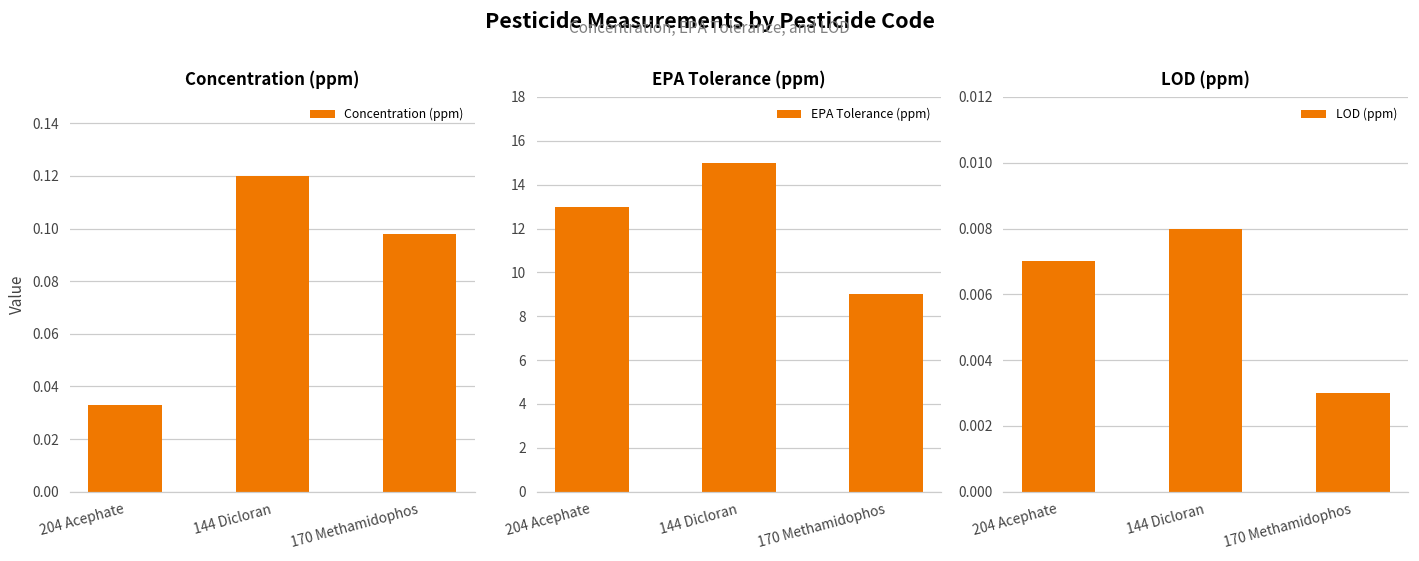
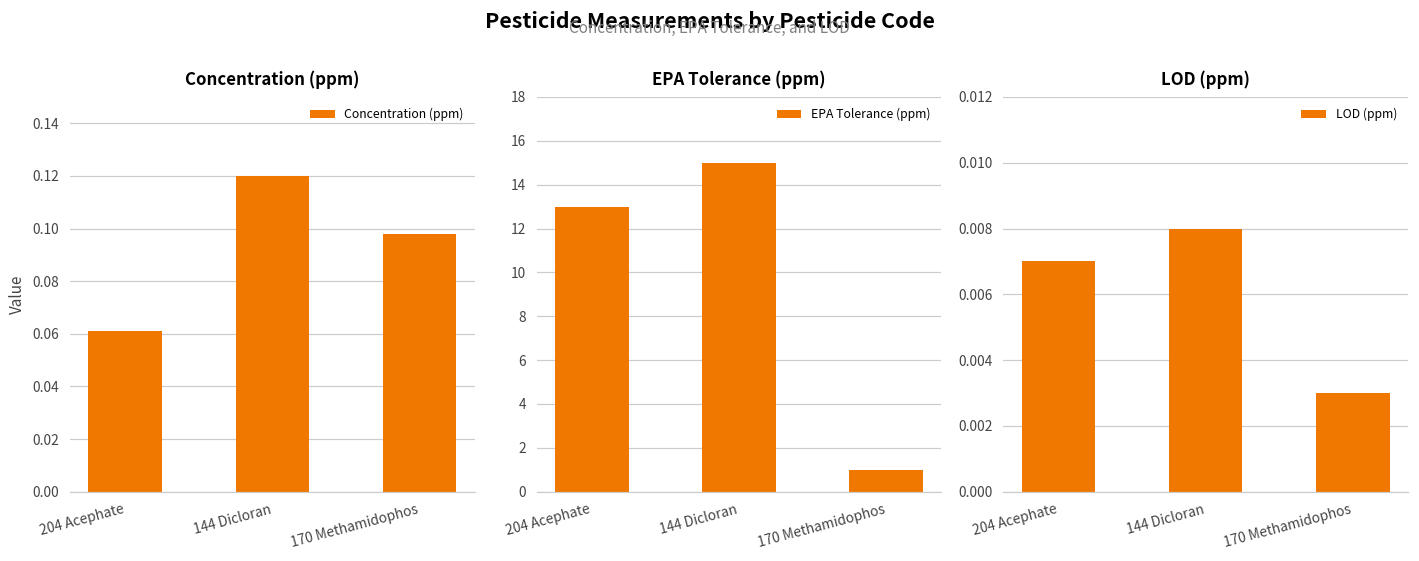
  {
    "Concentration (ppm)": {
-     "204 Acephate": 0.033,
+     "204 Acephate": 0.061,
      "144 Dicloran": 0.120,
      "170 Methamidophos": 0.098
    },
    "EPA Tolerance (ppm)": {
      "204 Acephate": 13,
      "144 Dicloran": 15,
-     "170 Methamidophos": 9
+     "170 Methamidophos": 1
    },
    "LOD (ppm)": {
      "204 Acephate": 0.0070,
      "144 Dicloran": 0.0080,
      "170 Methamidophos": 0.0030
    }
  }
